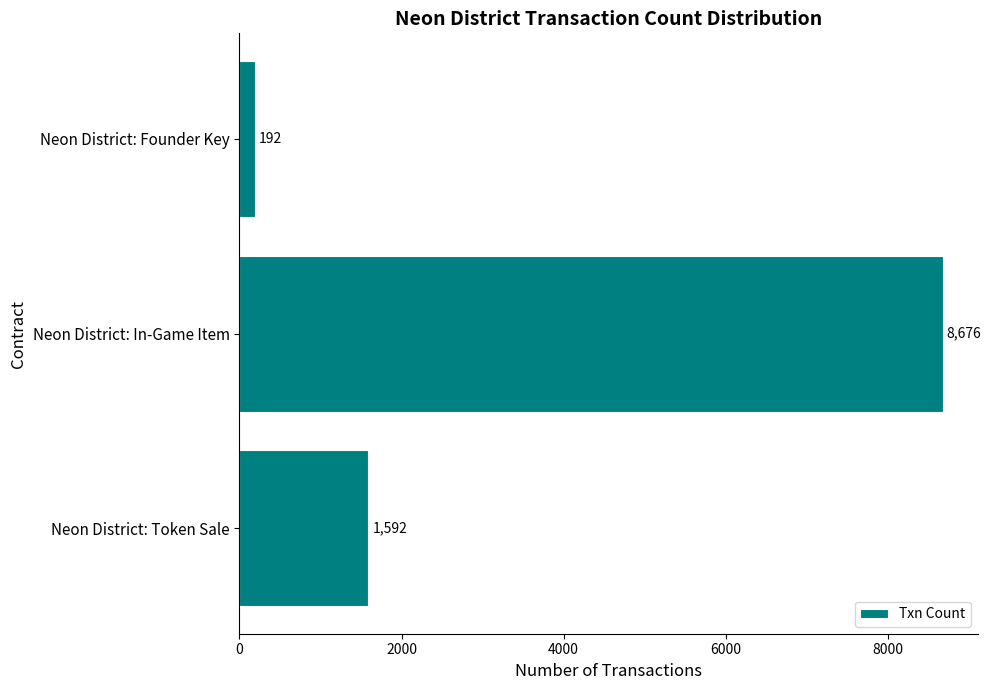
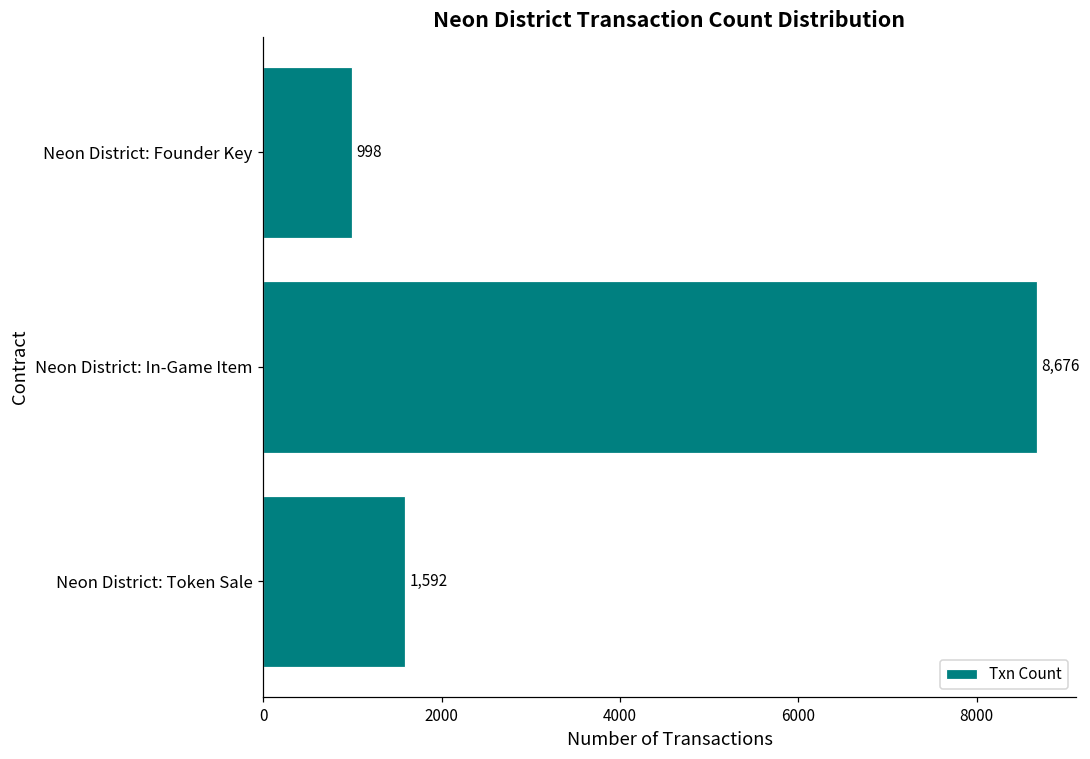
  {
-   "Neon District: Founder Key": "192",
+   "Neon District: Founder Key": "998",
    "Neon District: In-Game Item": "8,676",
    "Neon District: Token Sale": "1,592"
  }
